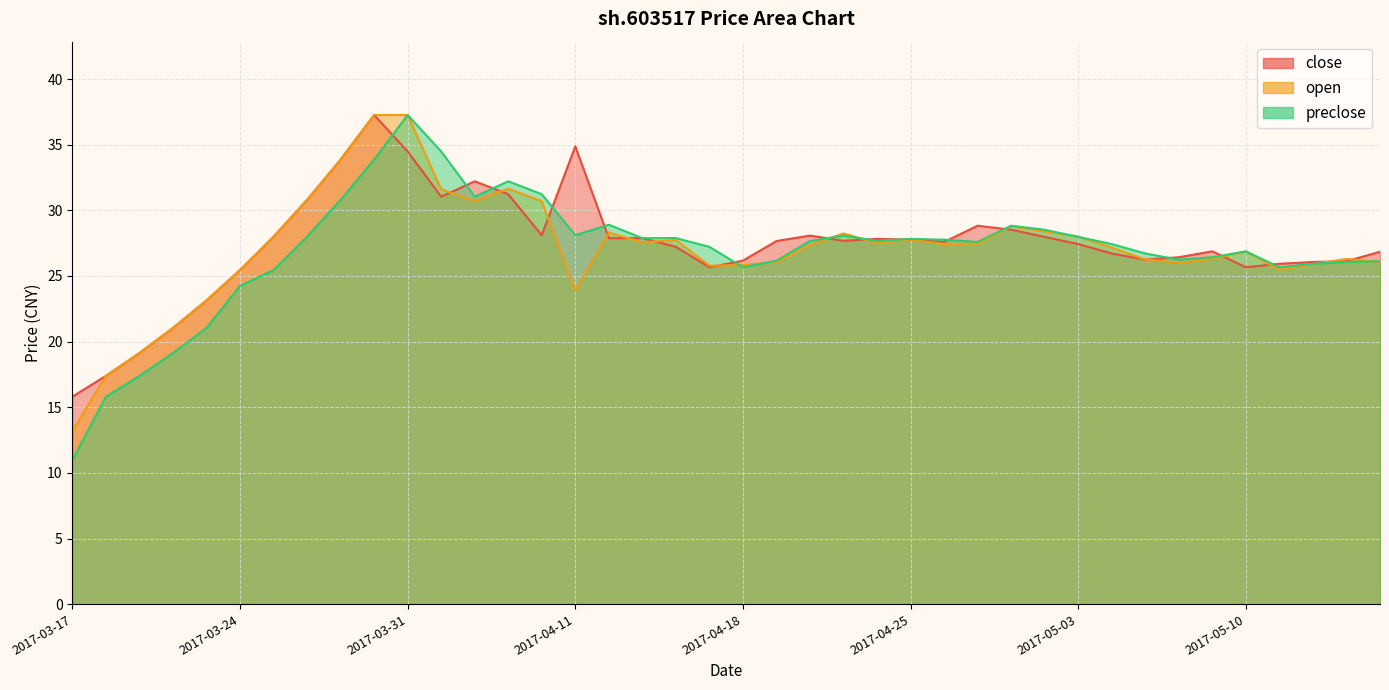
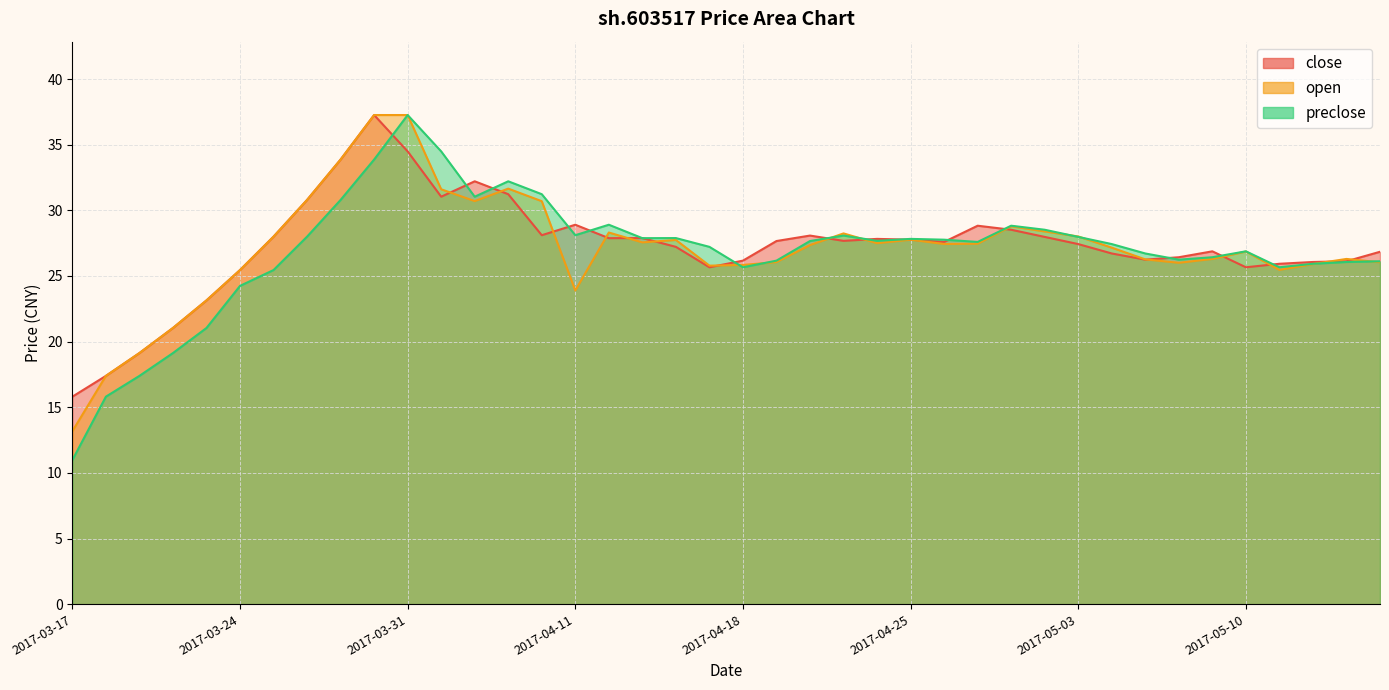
  {
    "close": {
      "2017-03-17": 15.8,
      "2017-03-31": 34.5,
-     "2017-04-11": 34.9,
+     "2017-04-11": 28.9,
      "2017-04-18": 26.2,
      "2017-05-03": 27.4,
      "2017-05-10": 25.7
    },
    "open": {
      "2017-03-17": 13.2,
      "2017-04-11": 23.9
    },
    "preclose": {
      "2017-03-17": 11.0,
      "2017-03-24": 24.2,
      "2017-04-11": 28.1
    }
  }
